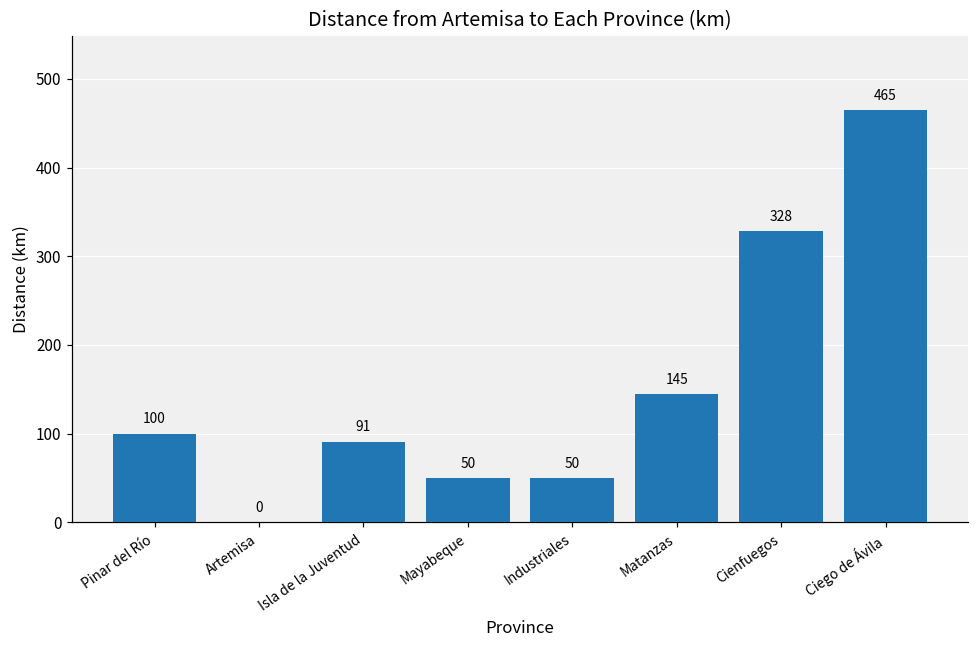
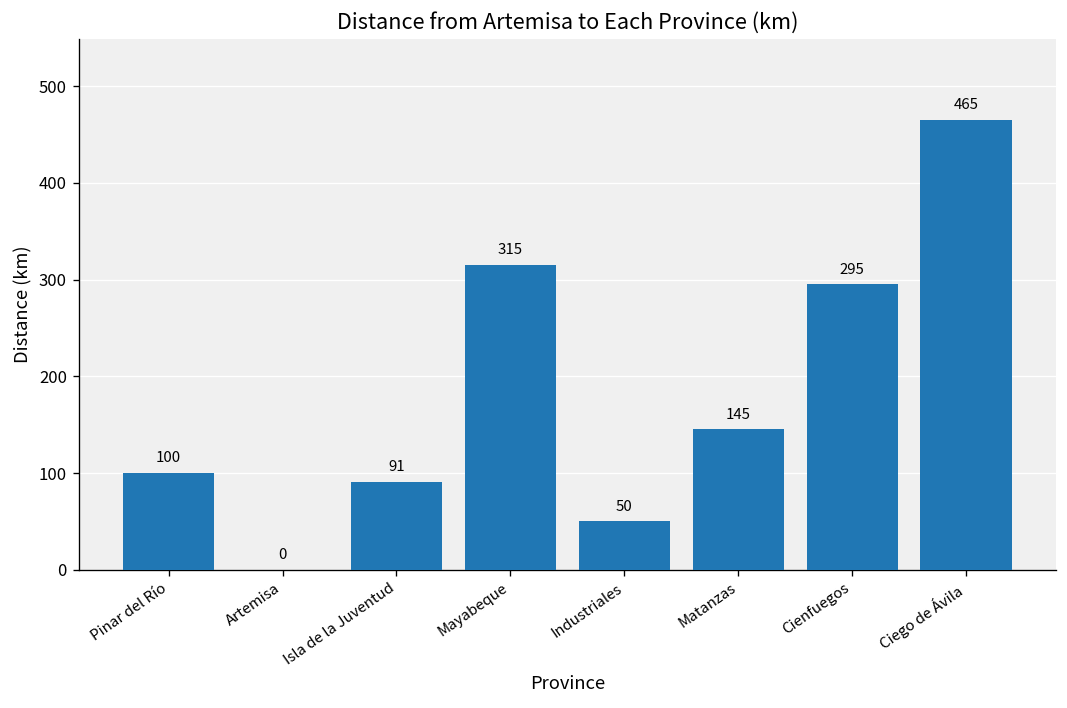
  {
    "Pinar del Río": 100,
    "Artemisa": 0,
    "Isla de la Juventud": 91,
-   "Mayabeque": 50,
+   "Mayabeque": 315,
    "Industriales": 50,
    "Matanzas": 145,
-   "Cienfuegos": 328,
+   "Cienfuegos": 295,
    "Ciego de Ávila": 465
  }
